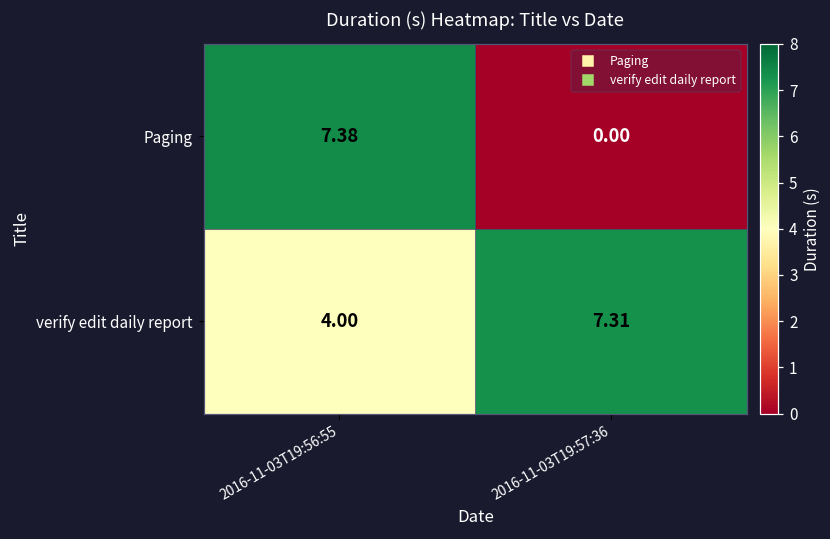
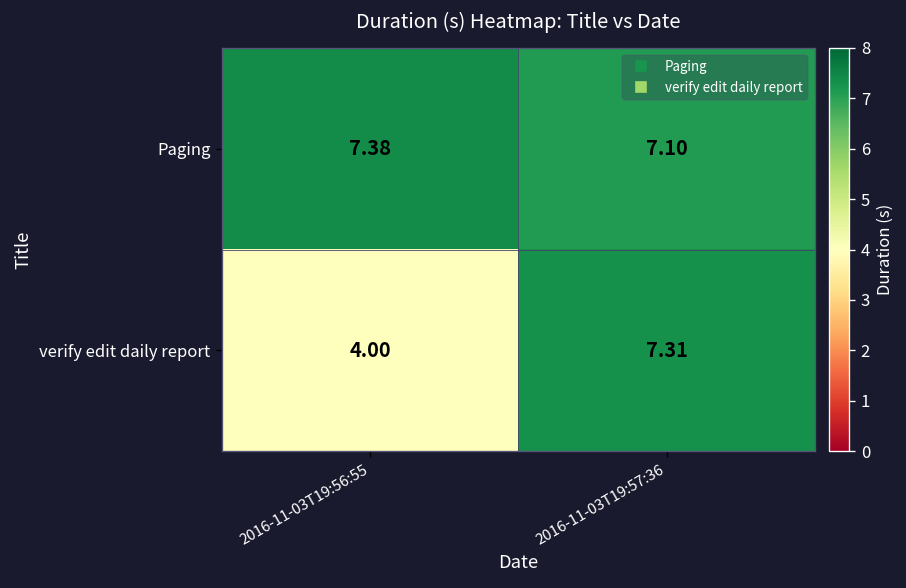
  {
    "Paging": {
      "2016-11-03T19:56:55": 7.38,
-     "2016-11-03T19:57:36": 0.00
+     "2016-11-03T19:57:36": 7.10
    },
    "verify edit daily report": {
      "2016-11-03T19:56:55": 4.00,
      "2016-11-03T19:57:36": 7.31
    }
  }
